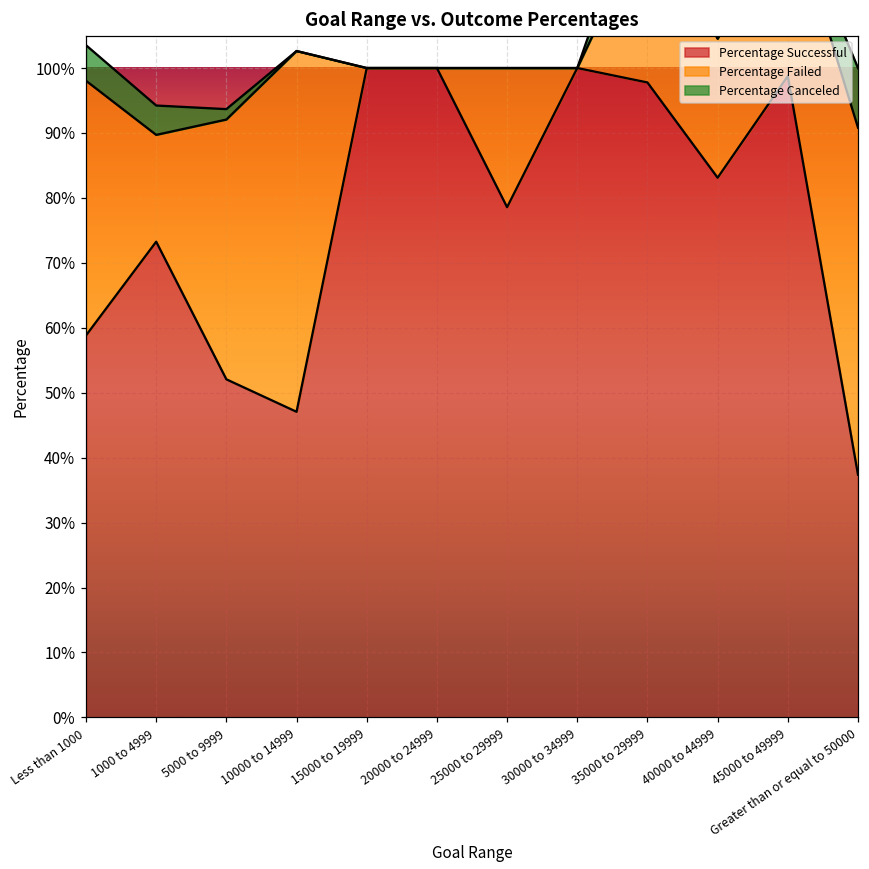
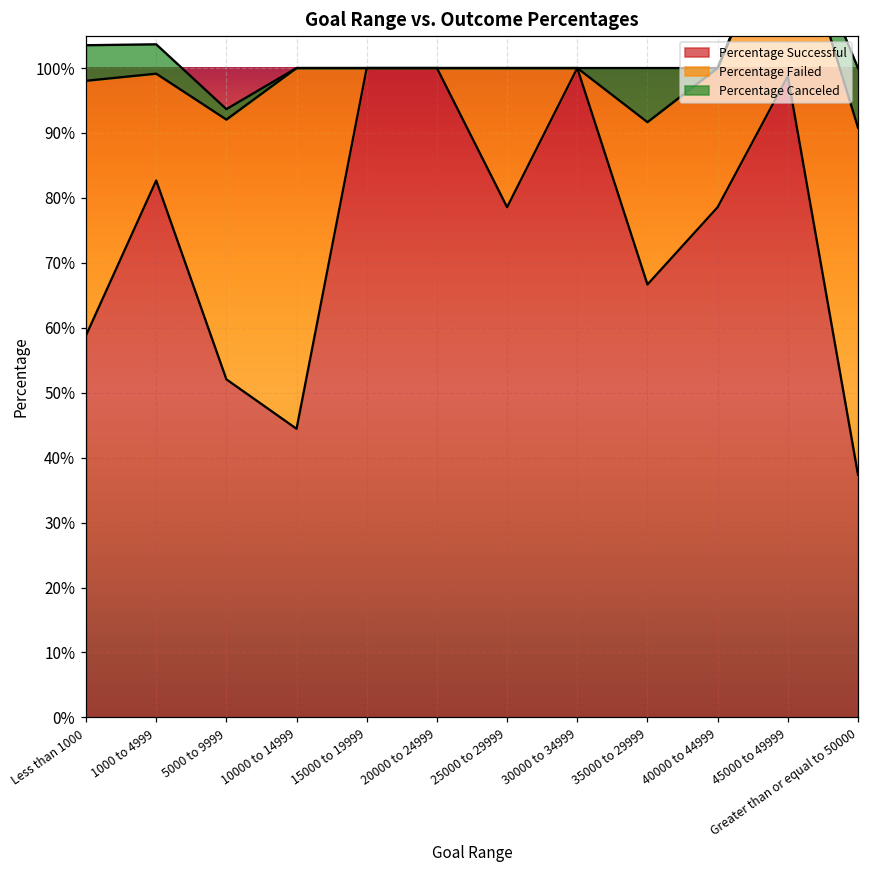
  {
    "Percentage Successful": {
      "Less than 1000": "59%",
-     "1000 to 4999": "73%",
+     "1000 to 4999": "83%",
      "5000 to 9999": "52%",
-     "10000 to 14999": "47%",
+     "10000 to 14999": "44%",
      "25000 to 29999": "79%",
-     "35000 to 29999": "98%",
-     "40000 to 44999": "83%",
+     "35000 to 29999": "67%",
+     "40000 to 44999": "79%",
      "Greater than or equal to 50000": "37%"
    },
    "Percentage Failed": {
      "Less than 1000": "39%",
      "1000 to 4999": "16%",
      "5000 to 9999": "40%",
      "Greater than or equal to 50000": "53%"
    },
    "Percentage Canceled": {
      "Less than 1000": "5%",
      "1000 to 4999": "5%",
      "5000 to 9999": "2%",
      "Greater than or equal to 50000": "9%"
    }
  }
